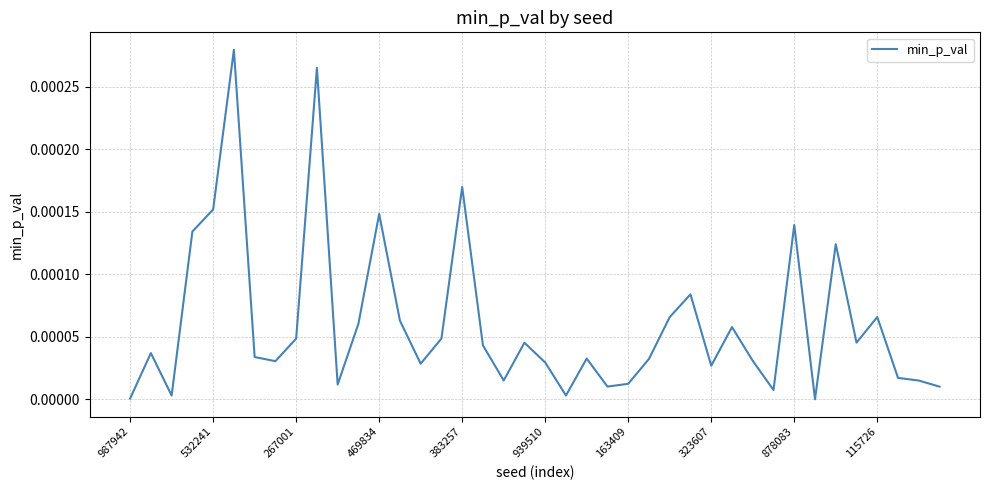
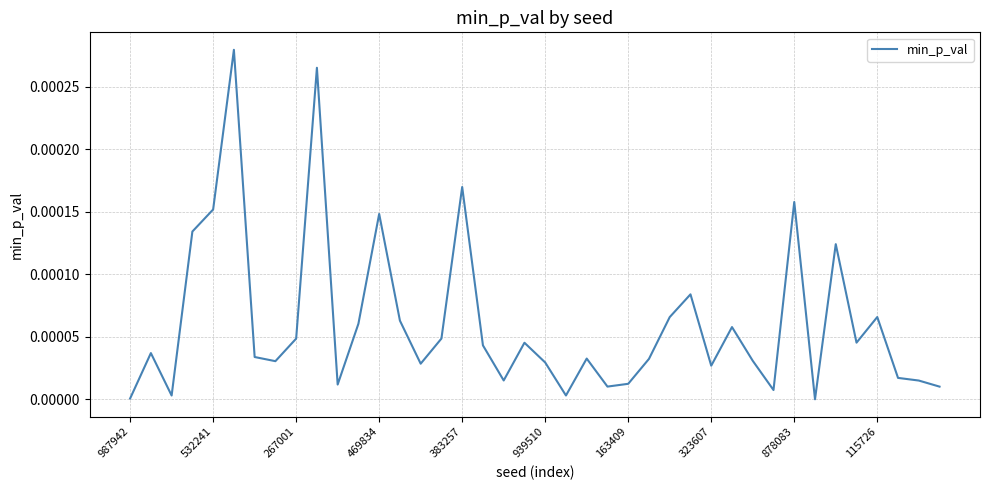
  {
    "987942": 0.000001,
    "532241": 0.000152,
    "267001": 0.000049,
    "469834": 0.000148,
    "383257": 0.000170,
    "939510": 0.000029,
    "163409": 0.000012,
    "323607": 0.000027,
-   "878083": 0.000139,
+   "878083": 0.000158,
    "115726": 0.000066
  }
